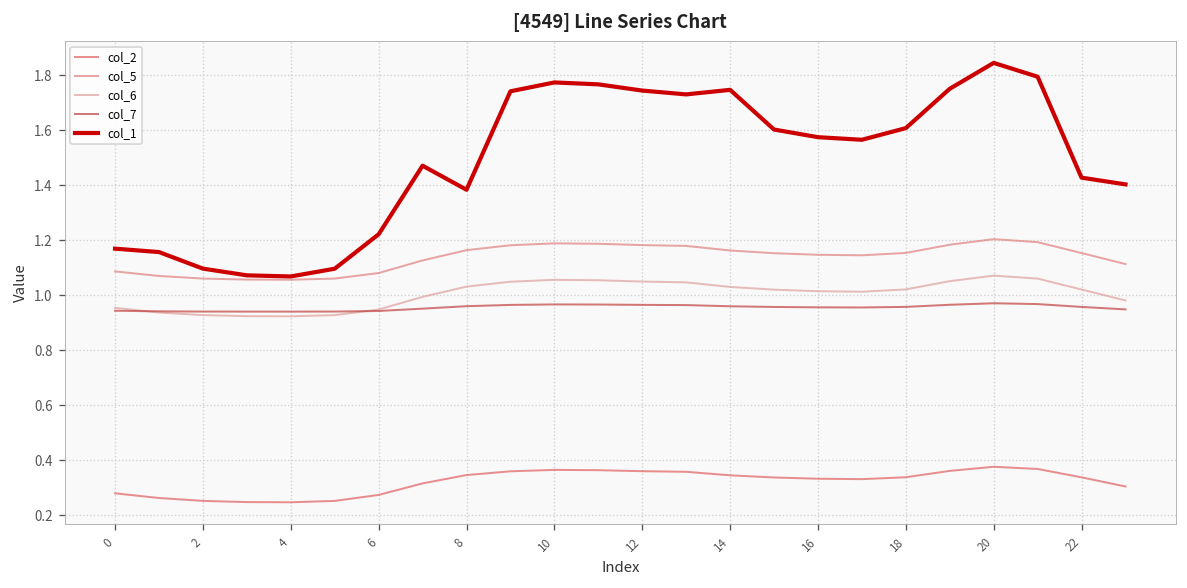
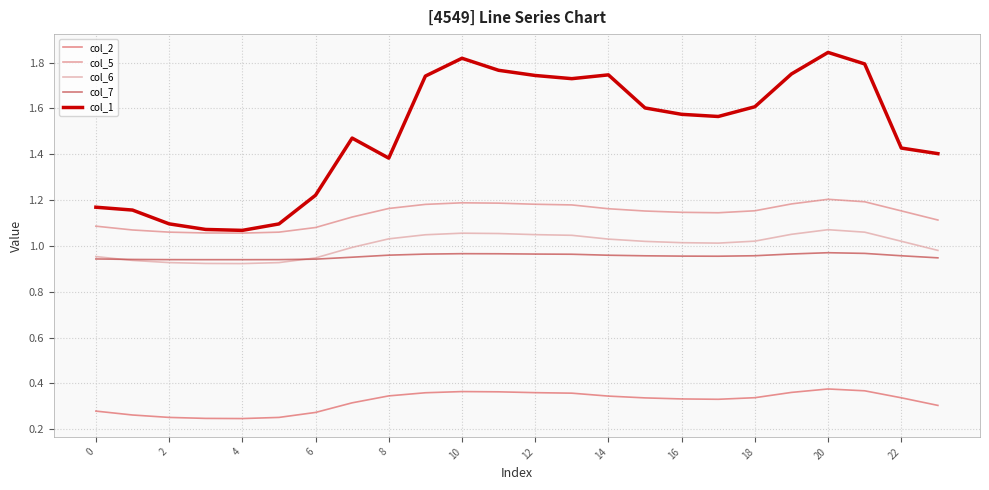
  {
    "col_1": {
      "0": 1.17,
      "2": 1.10,
      "4": 1.07,
      "6": 1.22,
      "8": 1.38,
-     "10": 1.77,
+     "10": 1.82,
      "12": 1.74,
      "14": 1.75,
      "16": 1.57,
      "18": 1.61,
      "20": 1.84,
      "22": 1.43
    }
  }
